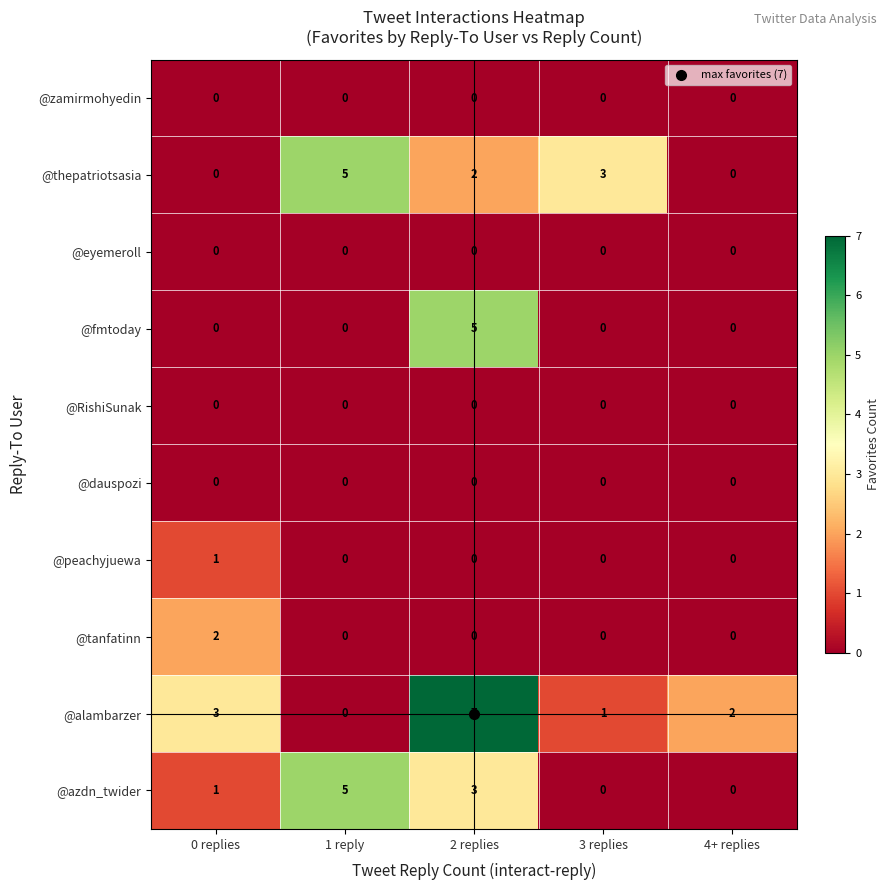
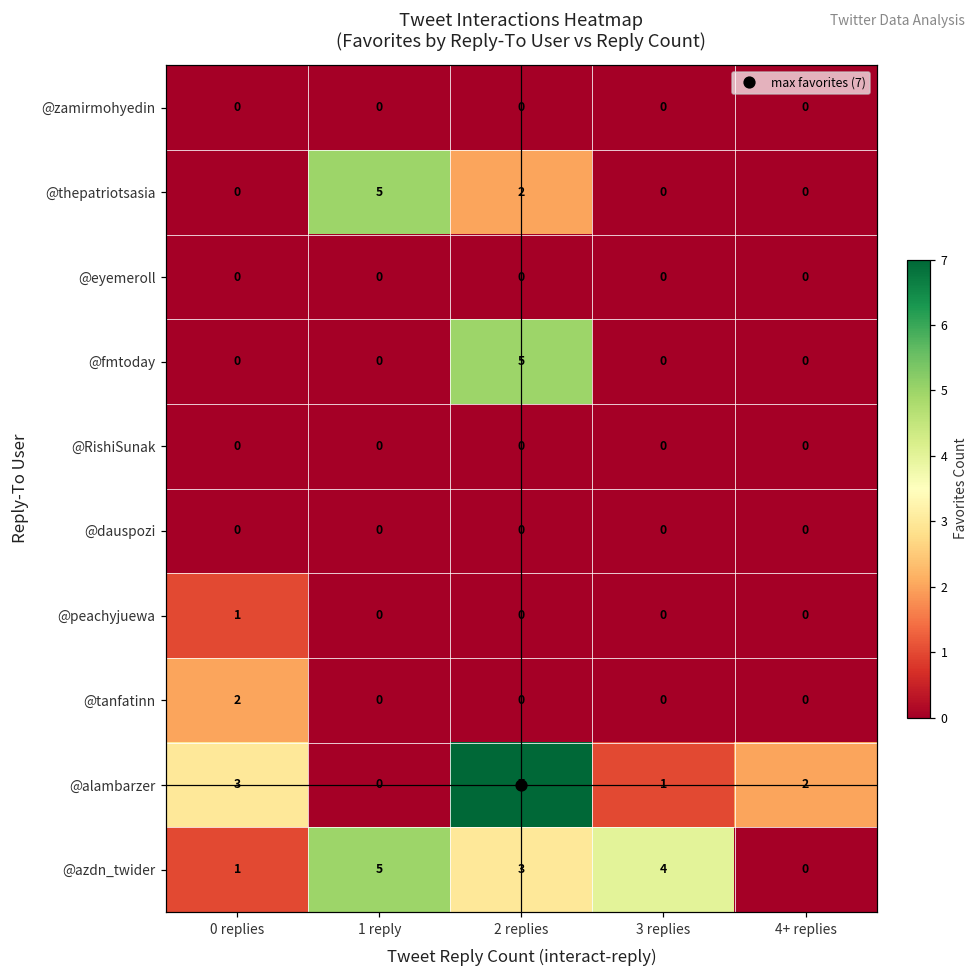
  {
    "@zamirmohyedin": {
      "0 replies": 0,
      "1 reply": 0,
      "2 replies": 0,
      "3 replies": 0,
      "4+ replies": 0
    },
    "@thepatriotsasia": {
      "0 replies": 0,
      "1 reply": 5,
      "2 replies": 2,
-     "3 replies": 3,
+     "3 replies": 0,
      "4+ replies": 0
    },
    "@eyemeroll": {
      "0 replies": 0,
      "1 reply": 0,
      "2 replies": 0,
      "3 replies": 0,
      "4+ replies": 0
    },
    "@fmtoday": {
      "0 replies": 0,
      "1 reply": 0,
      "2 replies": 5,
      "3 replies": 0,
      "4+ replies": 0
    },
    "@RishiSunak": {
      "0 replies": 0,
      "1 reply": 0,
      "2 replies": 0,
      "3 replies": 0,
      "4+ replies": 0
    },
    "@dauspozi": {
      "0 replies": 0,
      "1 reply": 0,
      "2 replies": 0,
      "3 replies": 0,
      "4+ replies": 0
    },
    "@peachyjuewa": {
      "0 replies": 1,
      "1 reply": 0,
      "2 replies": 0,
      "3 replies": 0,
      "4+ replies": 0
    },
    "@tanfatinn": {
      "0 replies": 2,
      "1 reply": 0,
      "2 replies": 0,
      "3 replies": 0,
      "4+ replies": 0
    },
    "@alambarzer": {
      "0 replies": 3,
      "1 reply": 0,
      "3 replies": 1,
      "4+ replies": 2
    },
    "@azdn_twider": {
      "0 replies": 1,
      "1 reply": 5,
      "2 replies": 3,
-     "3 replies": 0,
+     "3 replies": 4,
      "4+ replies": 0
    }
  }
